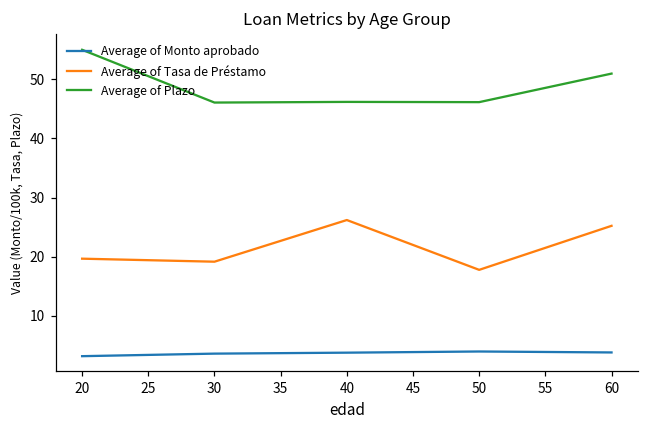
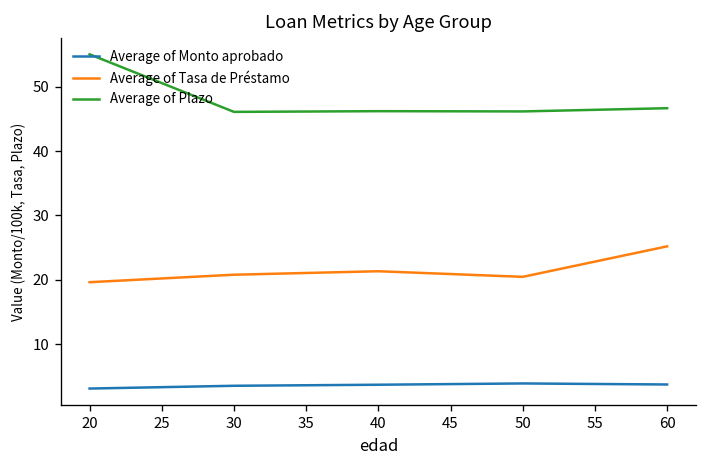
  {
    "Average of Monto aprobado": {
      "20": 3,
      "30": 4,
      "40": 4,
      "50": 4,
      "60": 4
    },
    "Average of Tasa de Préstamo": {
      "20": 20,
-     "30": 19,
-     "40": 26,
-     "50": 18,
+     "30": 21,
+     "40": 21,
+     "50": 20,
      "60": 25
    },
    "Average of Plazo": {
      "20": 55,
      "30": 46,
      "40": 46,
      "50": 46,
-     "60": 51
+     "60": 47
    }
  }
